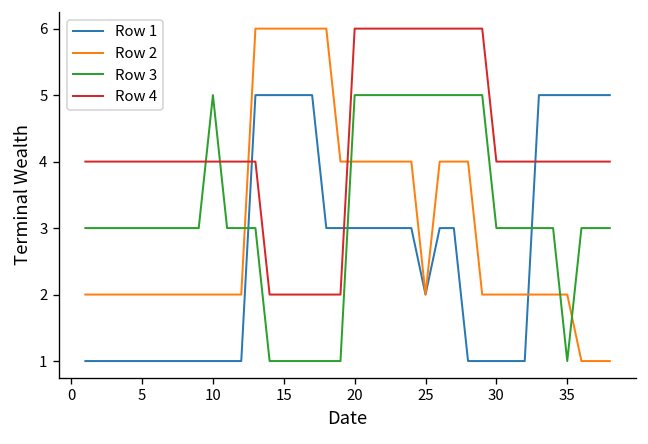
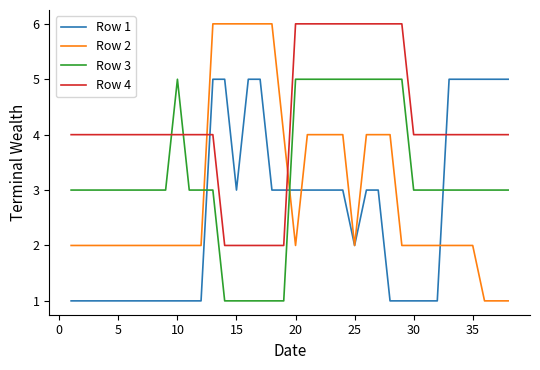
  {
    "Row 1": {
      "5": 1,
      "10": 1,
-     "15": 5,
+     "15": 3,
      "20": 3,
      "30": 1,
      "35": 5
    },
    "Row 2": {
      "5": 2,
      "10": 2,
      "15": 6,
-     "20": 4,
+     "20": 2,
      "30": 2,
      "35": 2
    },
    "Row 3": {
      "5": 3,
      "10": 5,
      "15": 1,
      "20": 5,
      "25": 5,
      "30": 3,
-     "35": 1
+     "35": 3
    },
    "Row 4": {
      "5": 4,
      "10": 4,
      "15": 2,
      "20": 6,
      "25": 6,
      "30": 4,
      "35": 4
    }
  }
